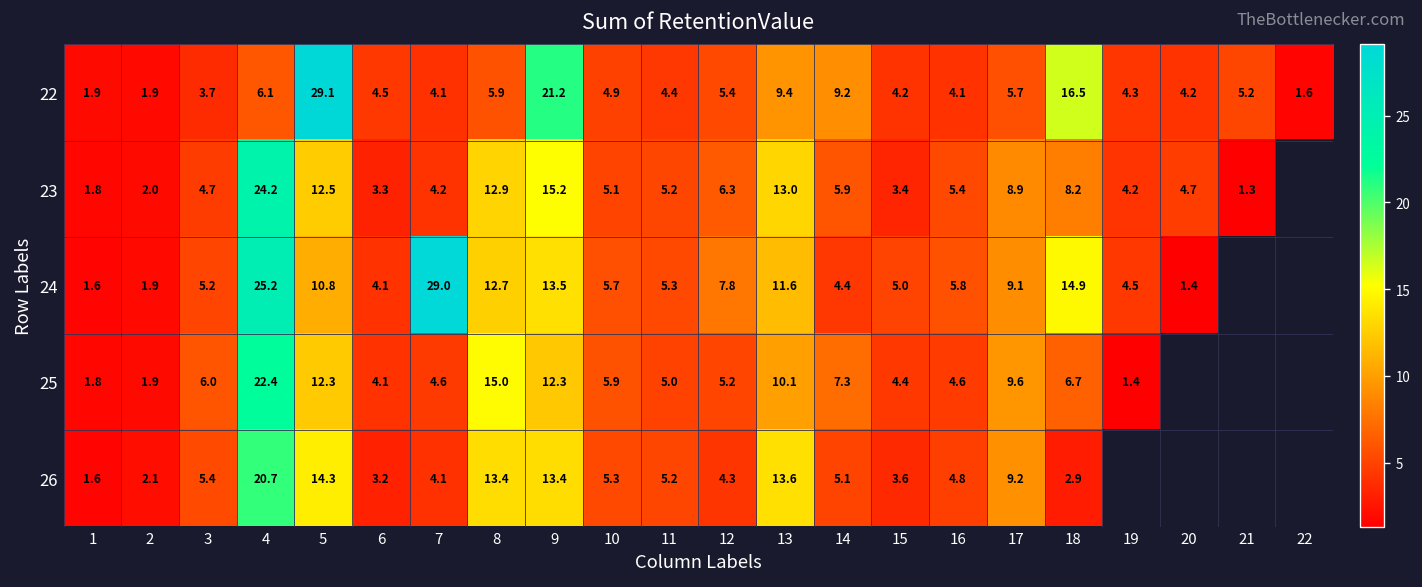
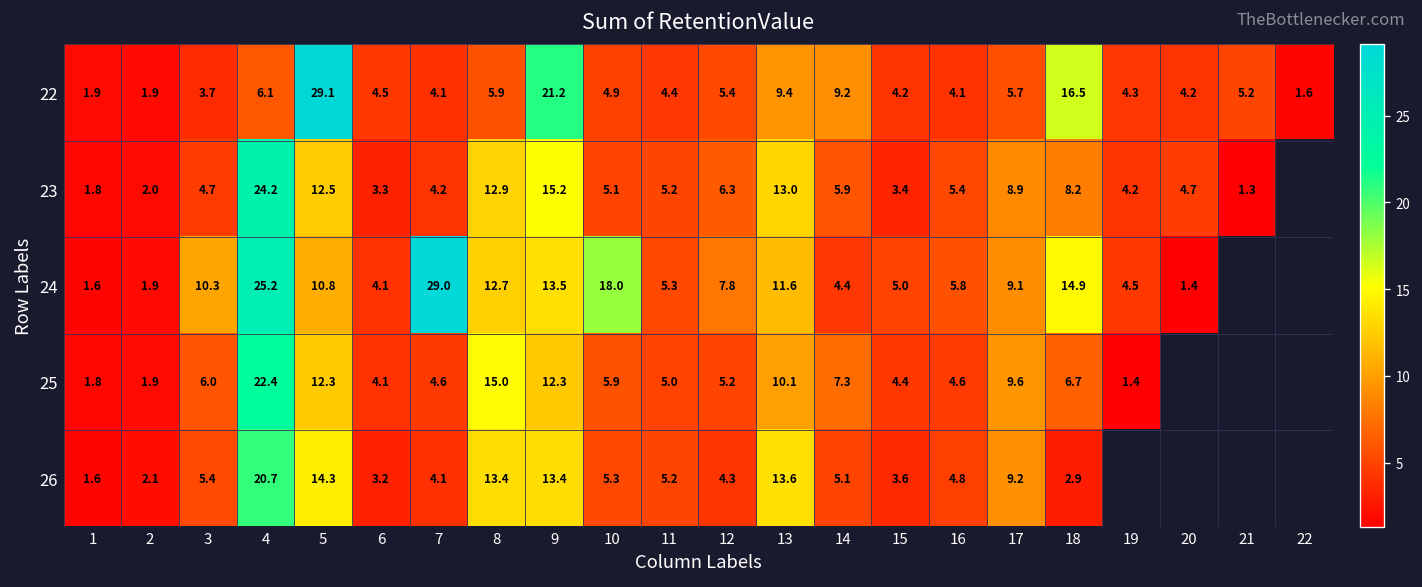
  {
    "22": {
      "1": 1.9,
      "2": 1.9,
      "3": 3.7,
      "4": 6.1,
      "5": 29.1,
      "6": 4.5,
      "7": 4.1,
      "8": 5.9,
      "9": 21.2,
      "10": 4.9,
      "11": 4.4,
      "12": 5.4,
      "13": 9.4,
      "14": 9.2,
      "15": 4.2,
      "16": 4.1,
      "17": 5.7,
      "18": 16.5,
      "19": 4.3,
      "20": 4.2,
      "21": 5.2,
      "22": 1.6
    },
    "23": {
      "1": 1.8,
      "2": 2.0,
      "3": 4.7,
      "4": 24.2,
      "5": 12.5,
      "6": 3.3,
      "7": 4.2,
      "8": 12.9,
      "9": 15.2,
      "10": 5.1,
      "11": 5.2,
      "12": 6.3,
      "13": 13.0,
      "14": 5.9,
      "15": 3.4,
      "16": 5.4,
      "17": 8.9,
      "18": 8.2,
      "19": 4.2,
      "20": 4.7,
      "21": 1.3
    },
    "24": {
      "1": 1.6,
      "2": 1.9,
-     "3": 5.2,
+     "3": 10.3,
      "4": 25.2,
      "5": 10.8,
      "6": 4.1,
      "7": 29.0,
      "8": 12.7,
      "9": 13.5,
-     "10": 5.7,
+     "10": 18.0,
      "11": 5.3,
      "12": 7.8,
      "13": 11.6,
      "14": 4.4,
      "15": 5.0,
      "16": 5.8,
      "17": 9.1,
      "18": 14.9,
      "19": 4.5,
      "20": 1.4
    },
    "25": {
      "1": 1.8,
      "2": 1.9,
      "3": 6.0,
      "4": 22.4,
      "5": 12.3,
      "6": 4.1,
      "7": 4.6,
      "8": 15.0,
      "9": 12.3,
      "10": 5.9,
      "11": 5.0,
      "12": 5.2,
      "13": 10.1,
      "14": 7.3,
      "15": 4.4,
      "16": 4.6,
      "17": 9.6,
      "18": 6.7,
      "19": 1.4
    },
    "26": {
      "1": 1.6,
      "2": 2.1,
      "3": 5.4,
      "4": 20.7,
      "5": 14.3,
      "6": 3.2,
      "7": 4.1,
      "8": 13.4,
      "9": 13.4,
      "10": 5.3,
      "11": 5.2,
      "12": 4.3,
      "13": 13.6,
      "14": 5.1,
      "15": 3.6,
      "16": 4.8,
      "17": 9.2,
      "18": 2.9
    }
  }
